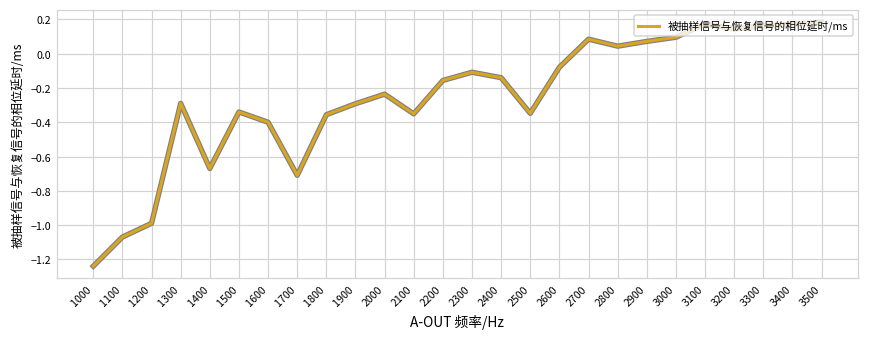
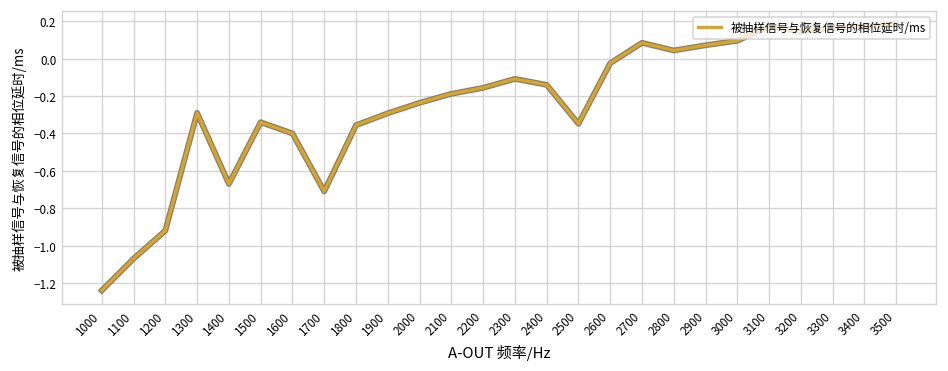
  {
    "1000": -1.24,
    "1100": -1.07,
-   "1200": -0.99,
+   "1200": -0.92,
    "1300": -0.29,
    "1400": -0.67,
    "1500": -0.34,
    "1600": -0.40,
    "1700": -0.71,
    "1800": -0.36,
    "1900": -0.29,
    "2000": -0.24,
-   "2100": -0.35,
+   "2100": -0.19,
    "2200": -0.16,
    "2300": -0.11,
    "2400": -0.14,
    "2500": -0.35,
-   "2600": -0.08,
+   "2600": -0.02,
    "2700": 0.09,
    "2800": 0.04,
    "2900": 0.07,
    "3000": 0.10
  }
